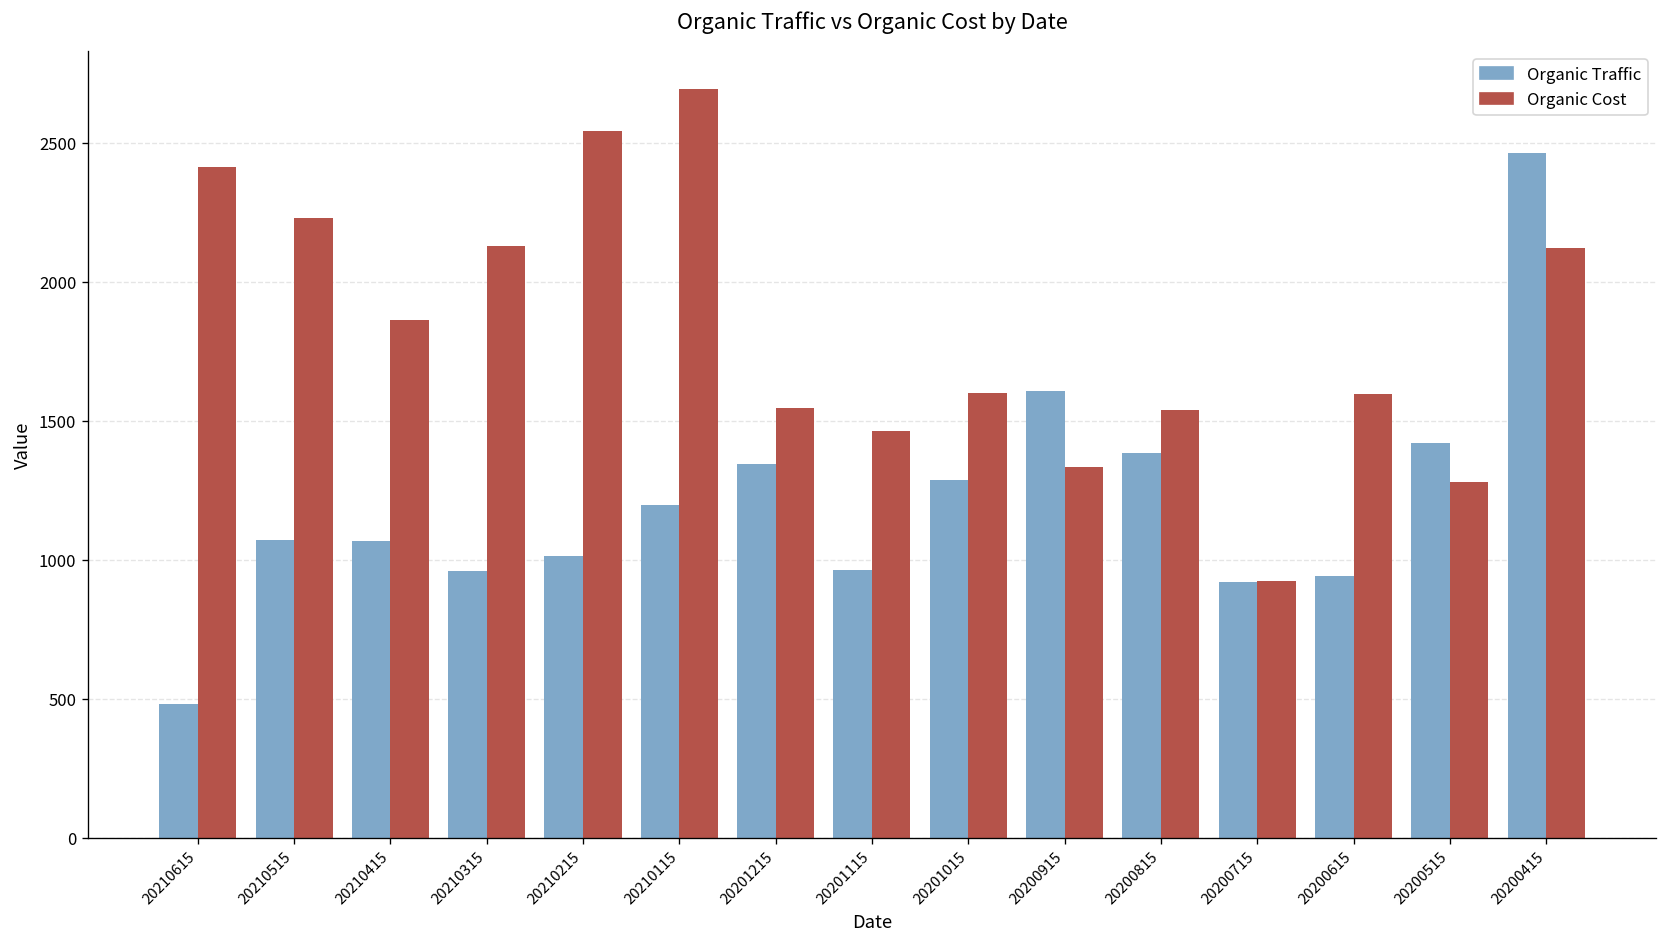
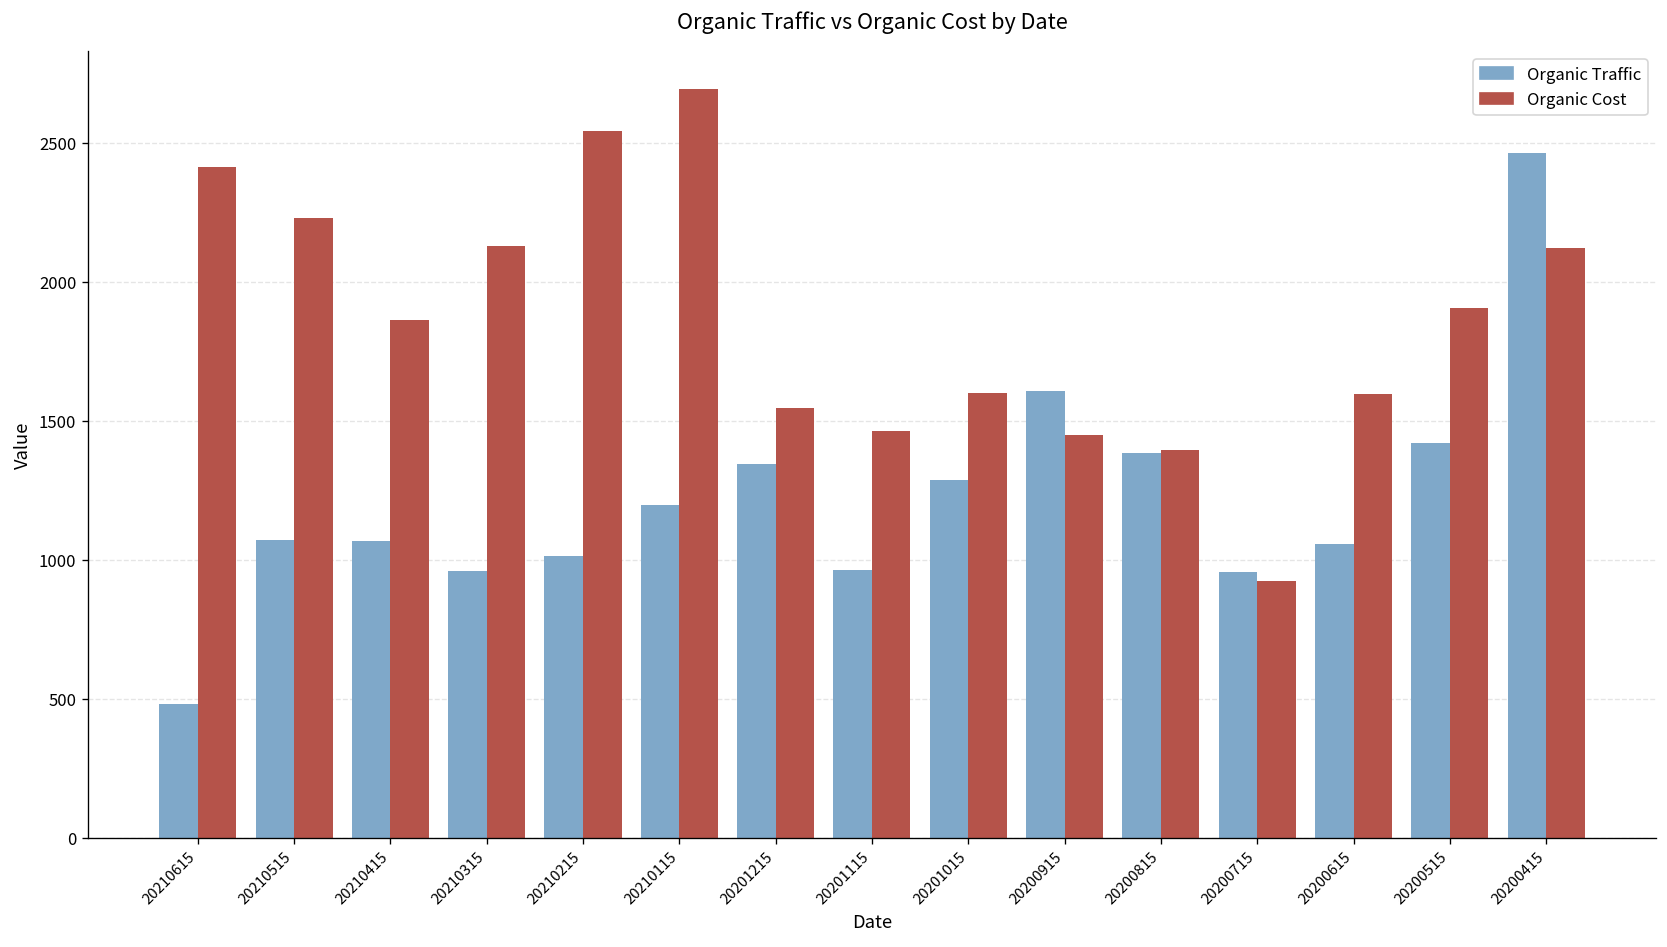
  {
    "Organic Traffic": {
      "20210615": 480,
      "20210515": 1070,
      "20210415": 1070,
      "20210315": 960,
      "20210215": 1010,
      "20210115": 1200,
      "20201215": 1350,
      "20201115": 960,
      "20201015": 1290,
      "20200915": 1610,
      "20200815": 1380,
-     "20200715": 920,
-     "20200615": 940,
+     "20200715": 950,
+     "20200615": 1060,
      "20200515": 1420,
      "20200415": 2460
    },
    "Organic Cost": {
      "20210615": 2410,
      "20210515": 2230,
      "20210415": 1860,
      "20210315": 2130,
      "20210215": 2540,
      "20210115": 2690,
      "20201215": 1540,
      "20201115": 1460,
      "20201015": 1600,
-     "20200915": 1330,
-     "20200815": 1540,
+     "20200915": 1450,
+     "20200815": 1400,
      "20200715": 930,
      "20200615": 1590,
-     "20200515": 1280,
+     "20200515": 1900,
      "20200415": 2120
    }
  }
